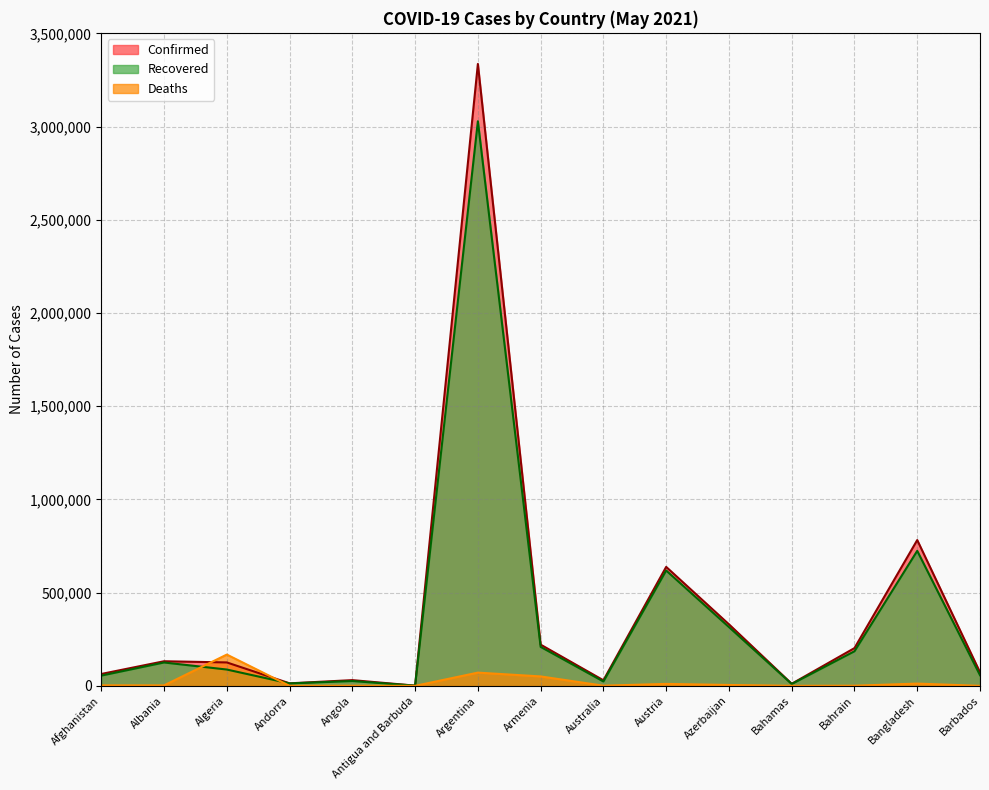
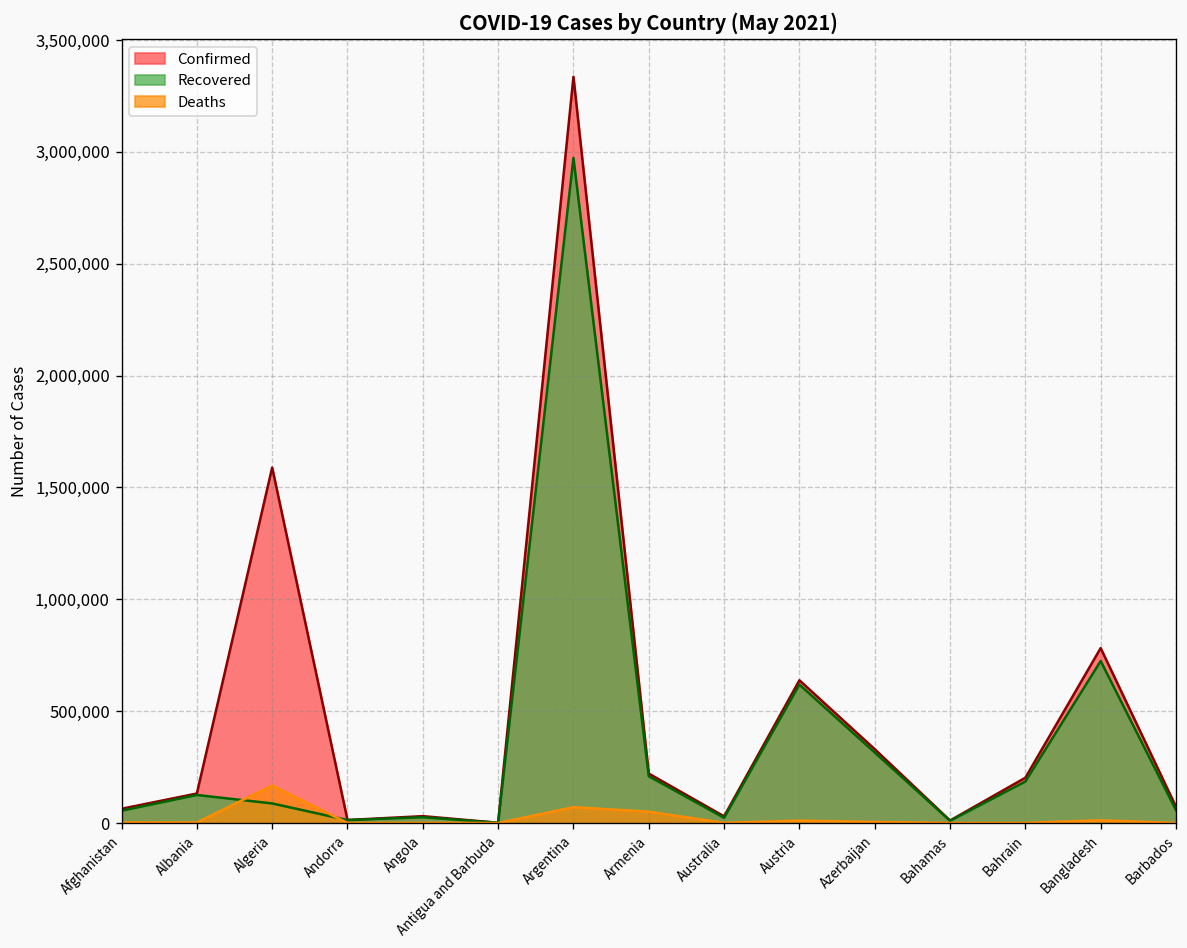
  {
    "Confirmed": {
-     "Algeria": "130,000",
+     "Algeria": "1,590,000",
      "Argentina": "3,340,000",
      "Austria": "640,000",
      "Azerbaijan": "330,000",
      "Bahrain": "200,000",
      "Bangladesh": "780,000",
      "Barbados": "70,000"
    },
    "Recovered": {
      "Algeria": "90,000",
-     "Argentina": "3,030,000",
+     "Argentina": "2,970,000",
      "Austria": "620,000",
      "Azerbaijan": "320,000",
      "Bahrain": "190,000",
      "Bangladesh": "720,000",
      "Barbados": "60,000"
    },
    "Deaths": {
      "Afghanistan": "0",
      "Albania": "0",
      "Algeria": "170,000",
      "Angola": "0",
      "Argentina": "70,000",
      "Armenia": "50,000",
      "Australia": "0",
      "Austria": "10,000",
      "Azerbaijan": "0",
      "Bahrain": "0",
      "Bangladesh": "10,000",
      "Barbados": "0"
    }
  }
